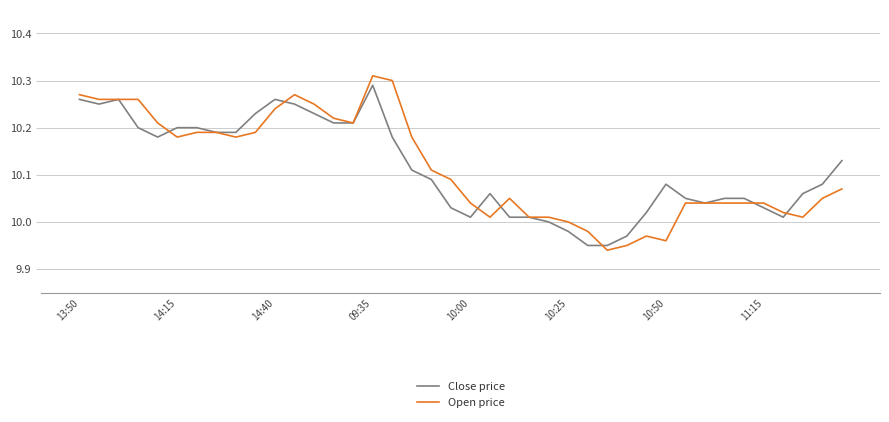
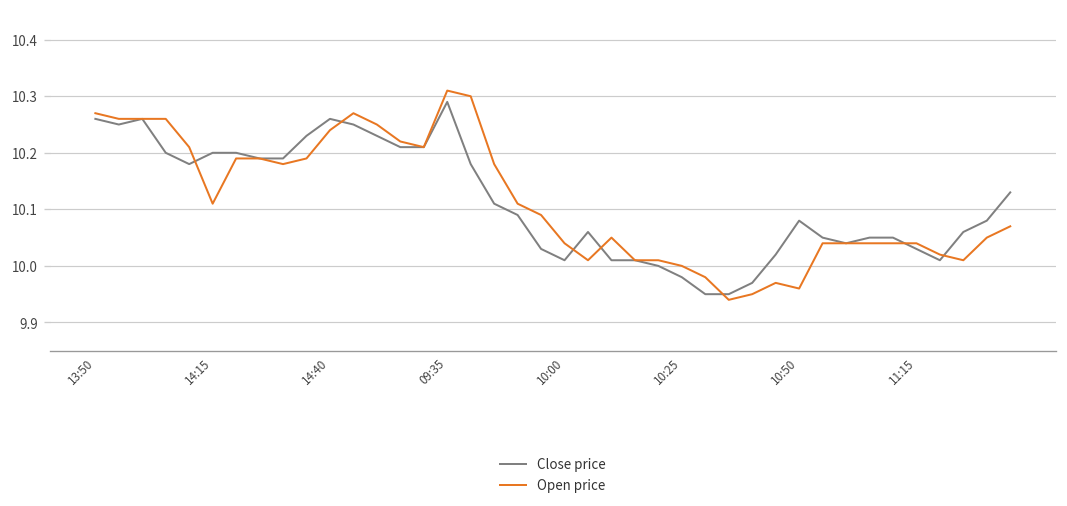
  {
    "Close price": {
      "13:50": 10.26,
      "14:15": 10.20,
      "14:40": 10.26,
      "09:35": 10.29,
      "10:00": 10.01,
      "10:25": 9.98,
      "10:50": 10.08,
      "11:15": 10.03
    },
    "Open price": {
      "13:50": 10.27,
-     "14:15": 10.18,
+     "14:15": 10.11,
      "14:40": 10.24,
      "09:35": 10.31,
      "10:00": 10.04,
      "10:25": 10.00,
      "10:50": 9.96,
      "11:15": 10.04
    }
  }
